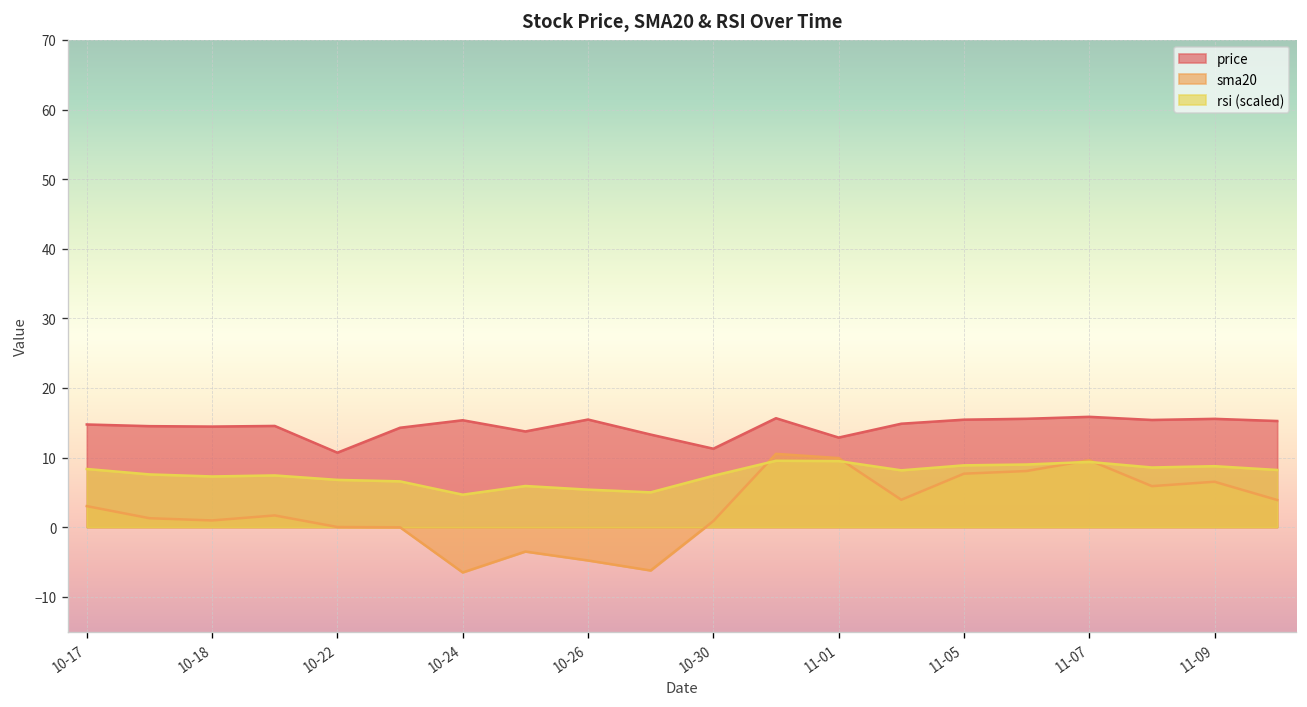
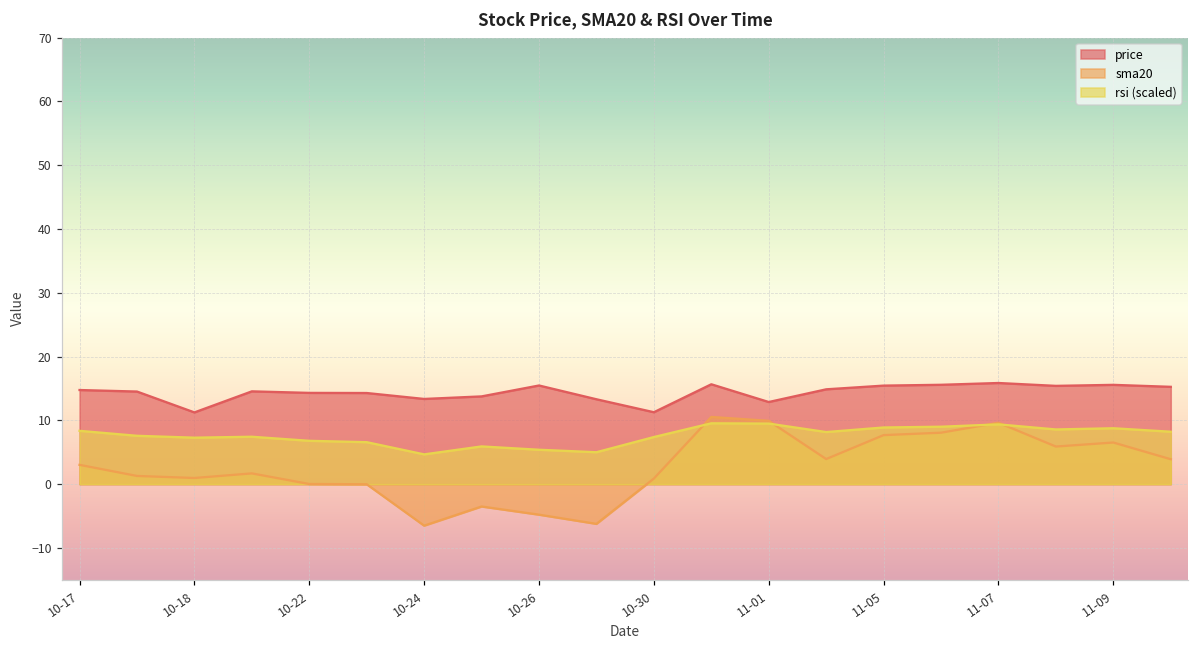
  {
    "price": {
      "10-17": 15,
-     "10-18": 14,
-     "10-22": 11,
-     "10-24": 15,
+     "10-18": 11,
+     "10-22": 14,
+     "10-24": 13,
      "10-26": 15,
      "10-30": 11,
      "11-01": 13,
      "11-05": 15,
      "11-07": 16,
      "11-09": 16
    }
  }
